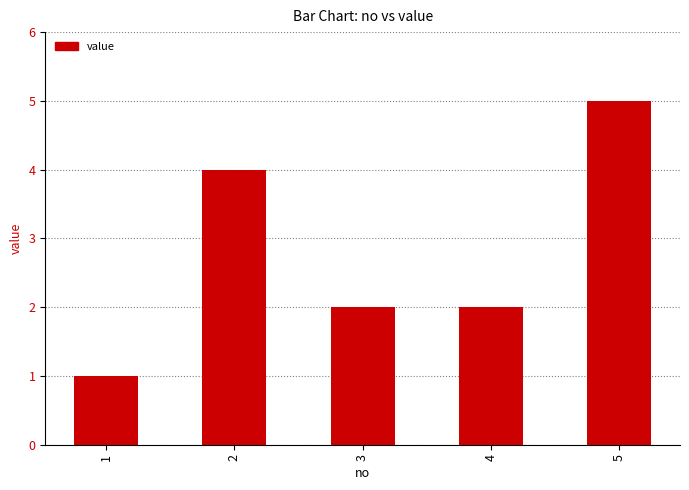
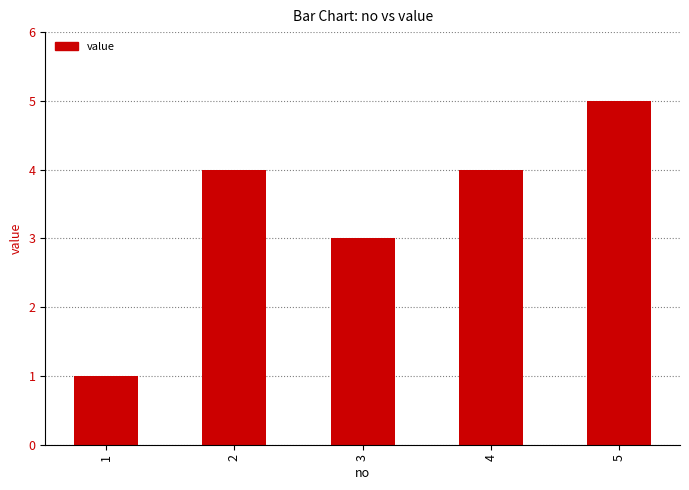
  {
    "1": 1,
    "2": 4,
-   "3": 2,
-   "4": 2,
+   "3": 3,
+   "4": 4,
    "5": 5
  }
